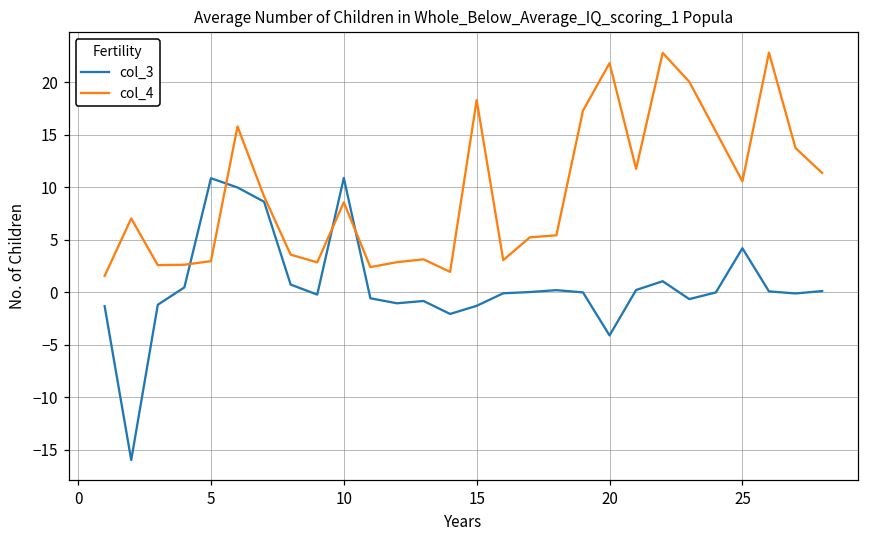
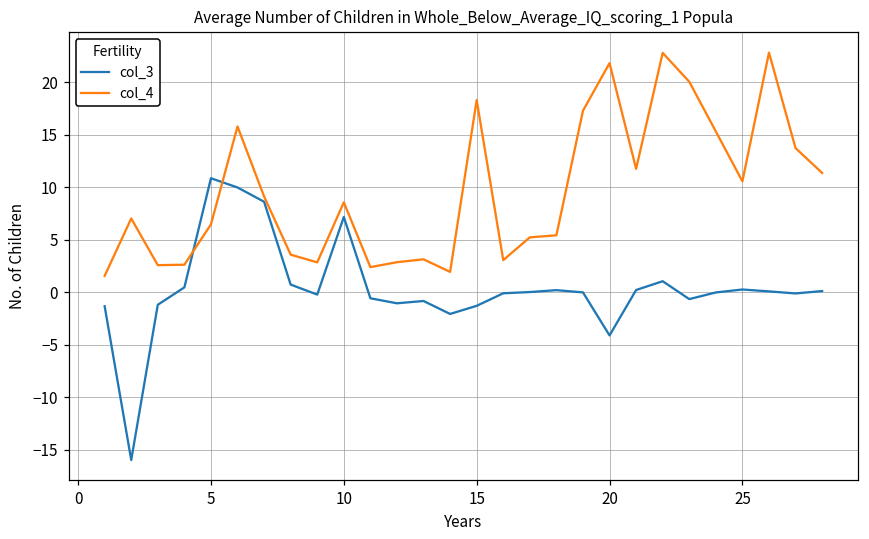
  {
    "col_3": {
      "5": 11,
-     "10": 11,
+     "10": 7,
      "15": -1,
      "20": -4,
-     "25": 4
+     "25": 0
    },
    "col_4": {
-     "5": 3,
+     "5": 6,
      "10": 9,
      "15": 18,
      "20": 22,
      "25": 11
    }
  }
